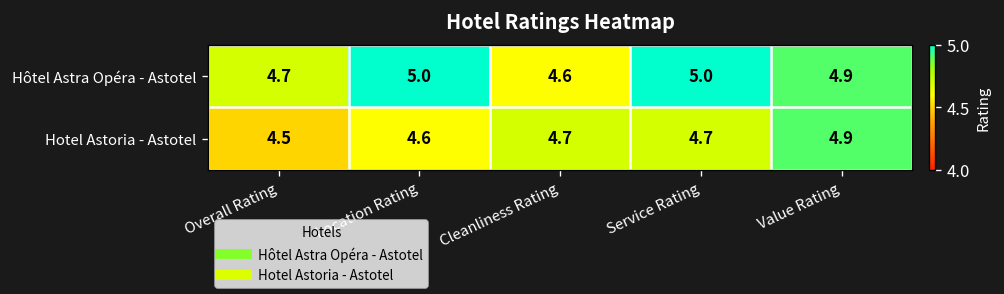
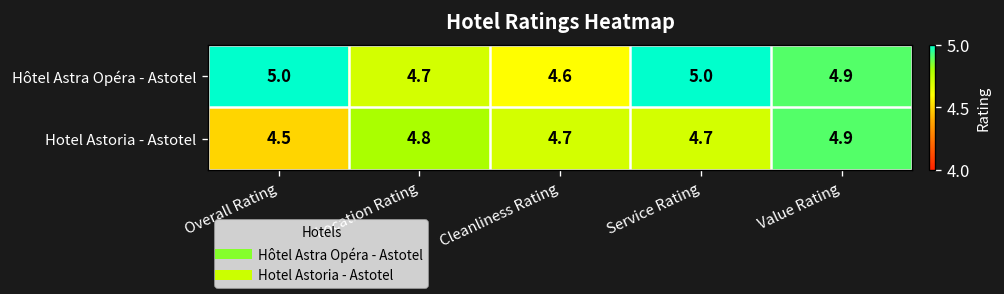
  {
    "Hôtel Astra Opéra - Astotel": {
-     "Overall Rating": 4.7,
-     "Location Rating": 5.0,
+     "Overall Rating": 5.0,
+     "Location Rating": 4.7,
      "Cleanliness Rating": 4.6,
      "Service Rating": 5.0,
      "Value Rating": 4.9
    },
    "Hotel Astoria - Astotel": {
      "Overall Rating": 4.5,
-     "Location Rating": 4.6,
+     "Location Rating": 4.8,
      "Cleanliness Rating": 4.7,
      "Service Rating": 4.7,
      "Value Rating": 4.9
    }
  }
